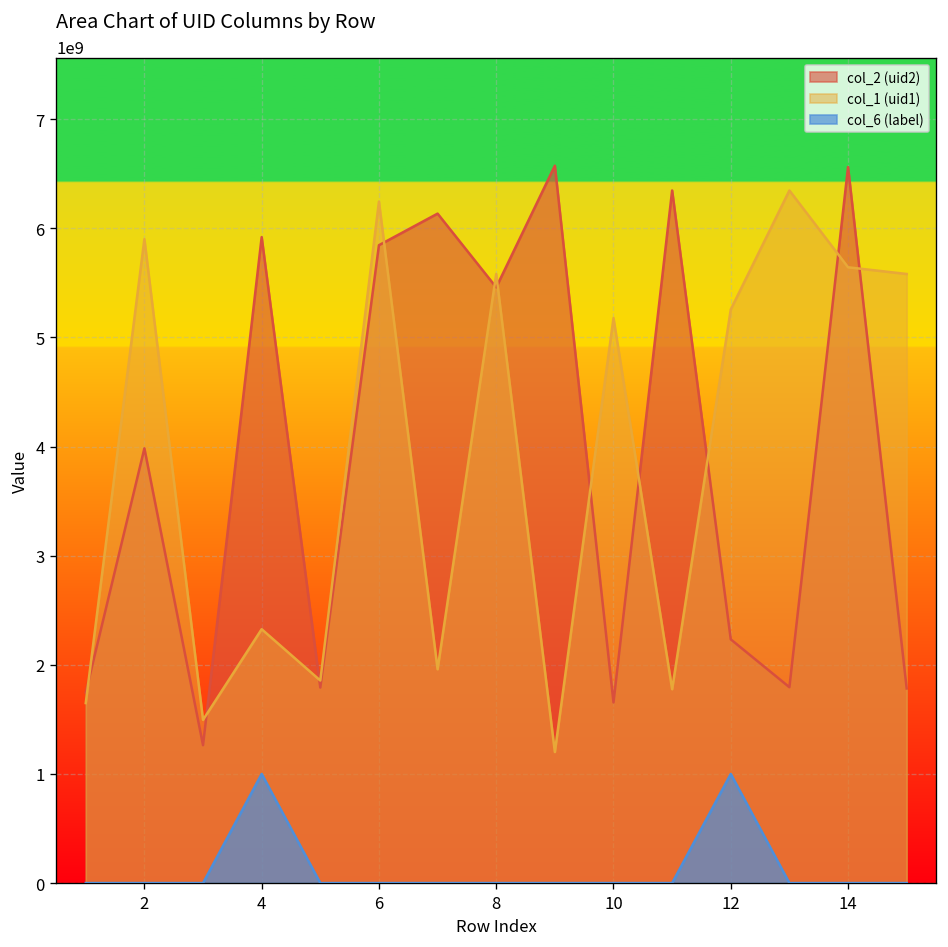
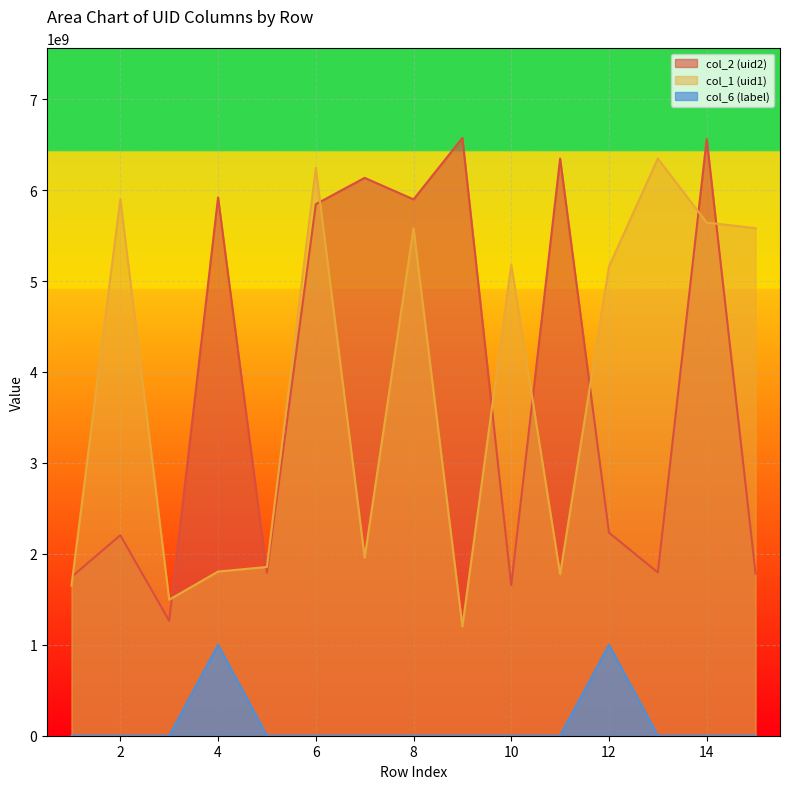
  {
    "col_2 (uid2)": {
-     "2": 4000000000,
+     "2": 2200000000,
      "4": 5900000000,
      "6": 5800000000,
-     "8": 5500000000,
+     "8": 5900000000,
      "10": 1700000000,
      "12": 2200000000,
      "14": 6600000000
    },
    "col_1 (uid1)": {
      "2": 5900000000,
-     "4": 2300000000,
+     "4": 1800000000,
      "6": 6200000000,
      "8": 5600000000,
      "10": 5200000000,
-     "12": 5300000000,
+     "12": 5200000000,
      "14": 5600000000
    },
    "col_6 (label)": {
      "2": 0,
      "4": 1000000000,
      "6": 0,
      "8": 0,
      "10": 0,
      "12": 1000000000,
      "14": 0
    }
  }
